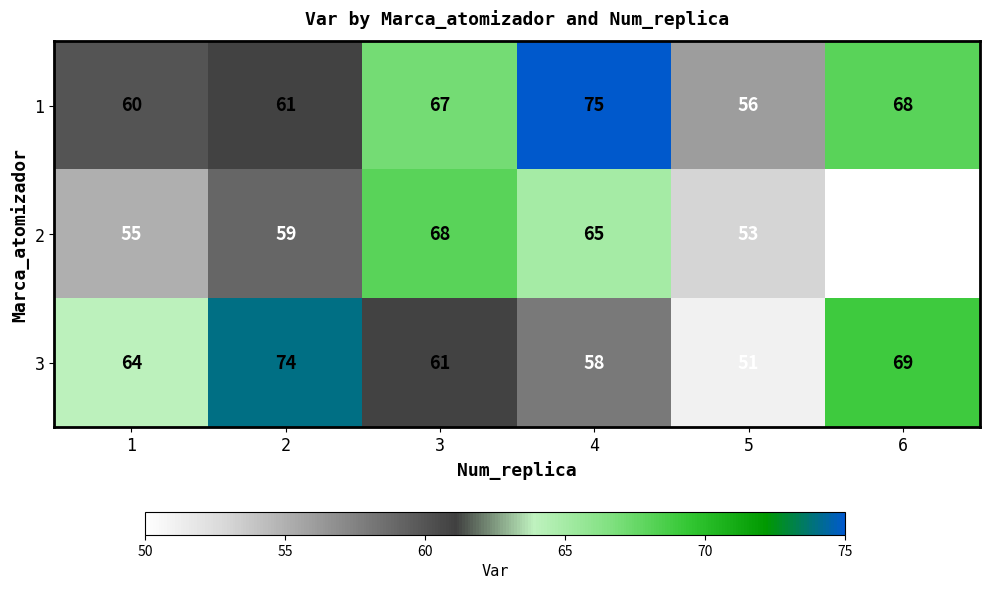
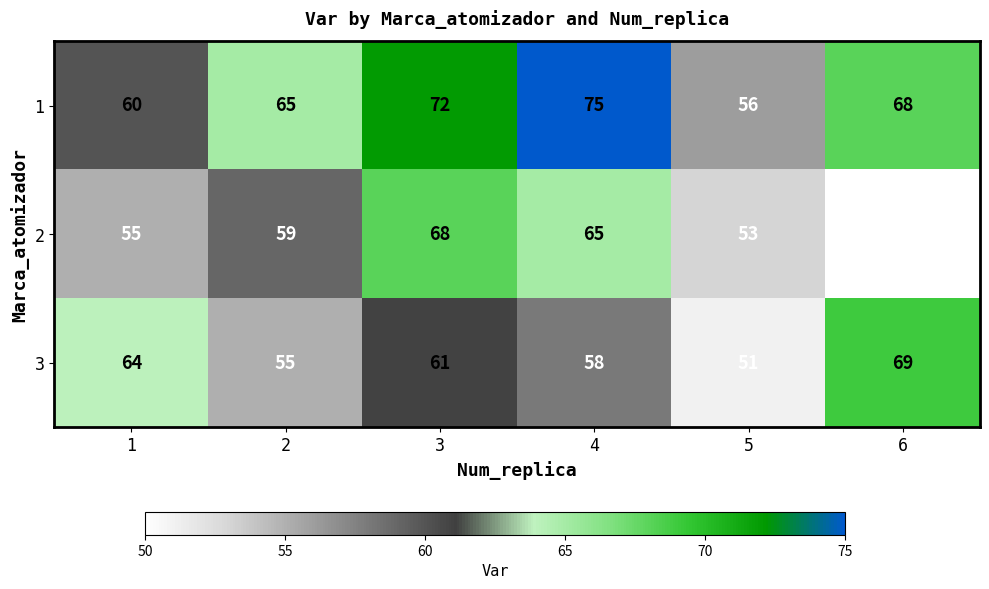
  {
    "1": {
      "1": 60,
-     "2": 61,
-     "3": 67,
+     "2": 65,
+     "3": 72,
      "4": 75,
      "5": 56,
      "6": 68
    },
    "2": {
      "1": 55,
      "2": 59,
      "3": 68,
      "4": 65
    },
    "3": {
      "1": 64,
-     "2": 74,
+     "2": 55,
      "3": 61,
      "4": 58,
      "6": 69
    }
  }
